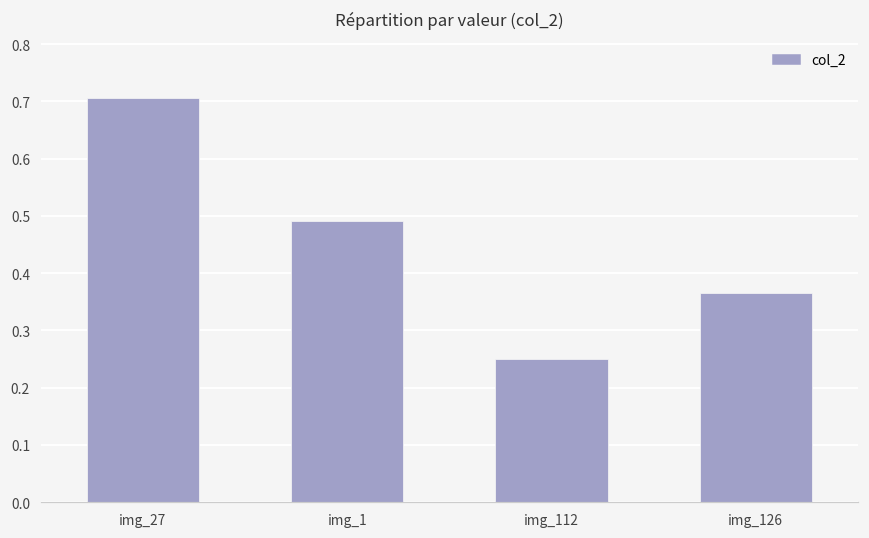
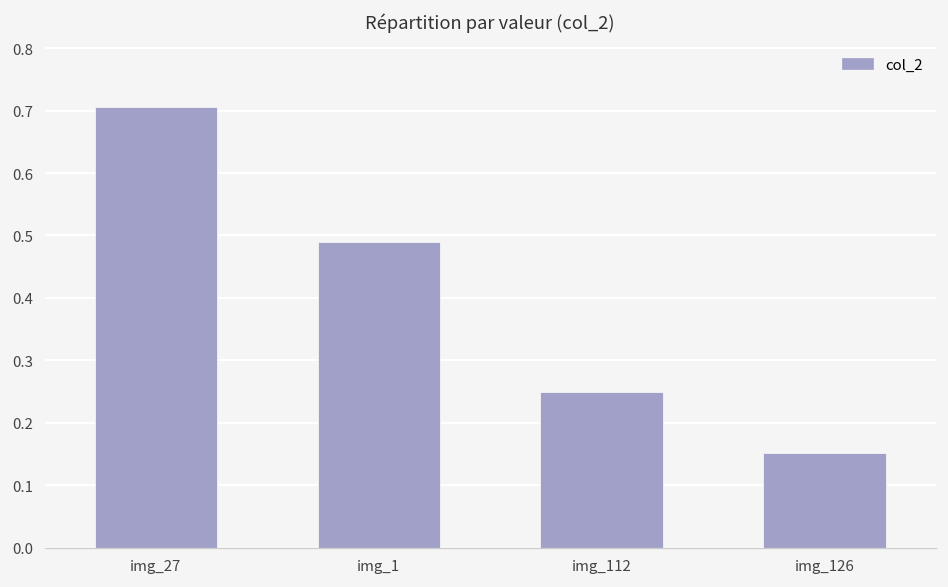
  {
    "img_27": 0.71,
    "img_1": 0.49,
    "img_112": 0.25,
-   "img_126": 0.36
+   "img_126": 0.15
  }
